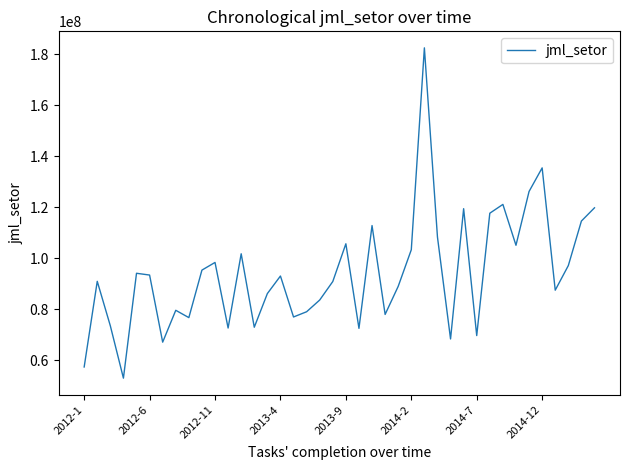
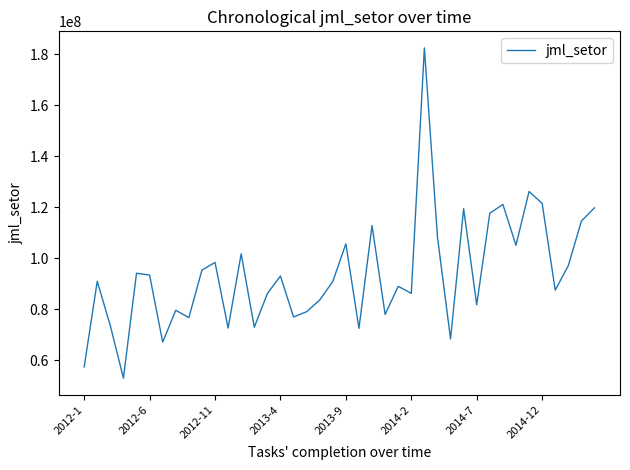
  {
    "2012-1": 57000000,
    "2012-6": 93000000,
    "2012-11": 98000000,
    "2013-4": 93000000,
    "2013-9": 106000000,
-   "2014-2": 103000000,
-   "2014-7": 70000000,
-   "2014-12": 135000000
+   "2014-2": 86000000,
+   "2014-7": 82000000,
+   "2014-12": 122000000
  }
